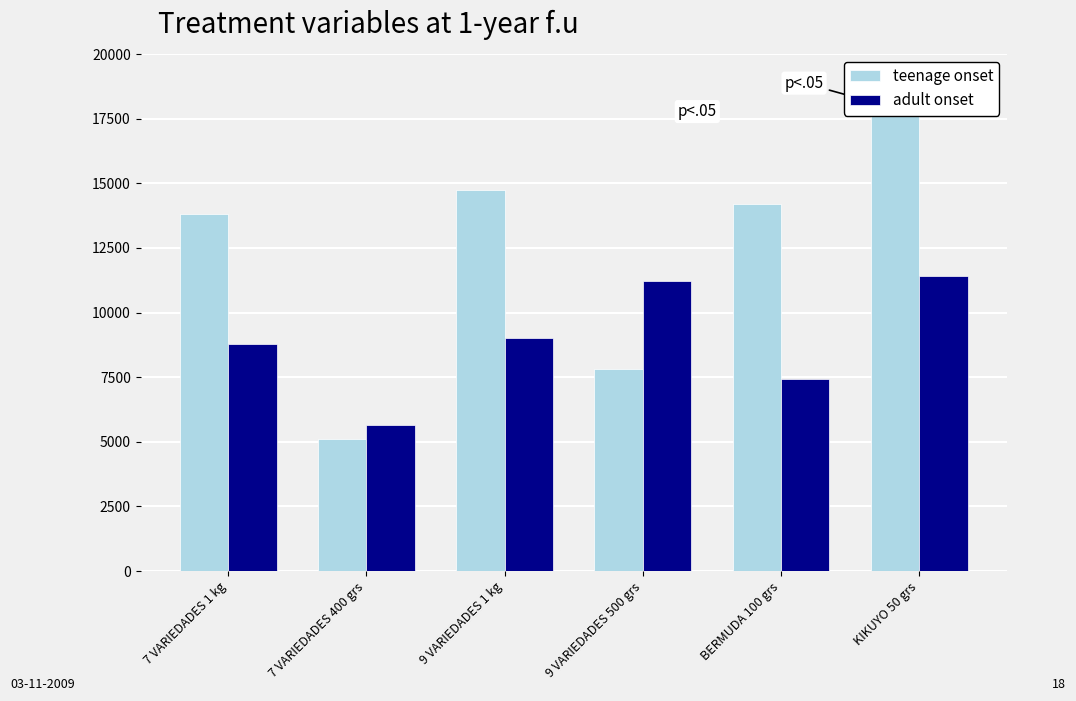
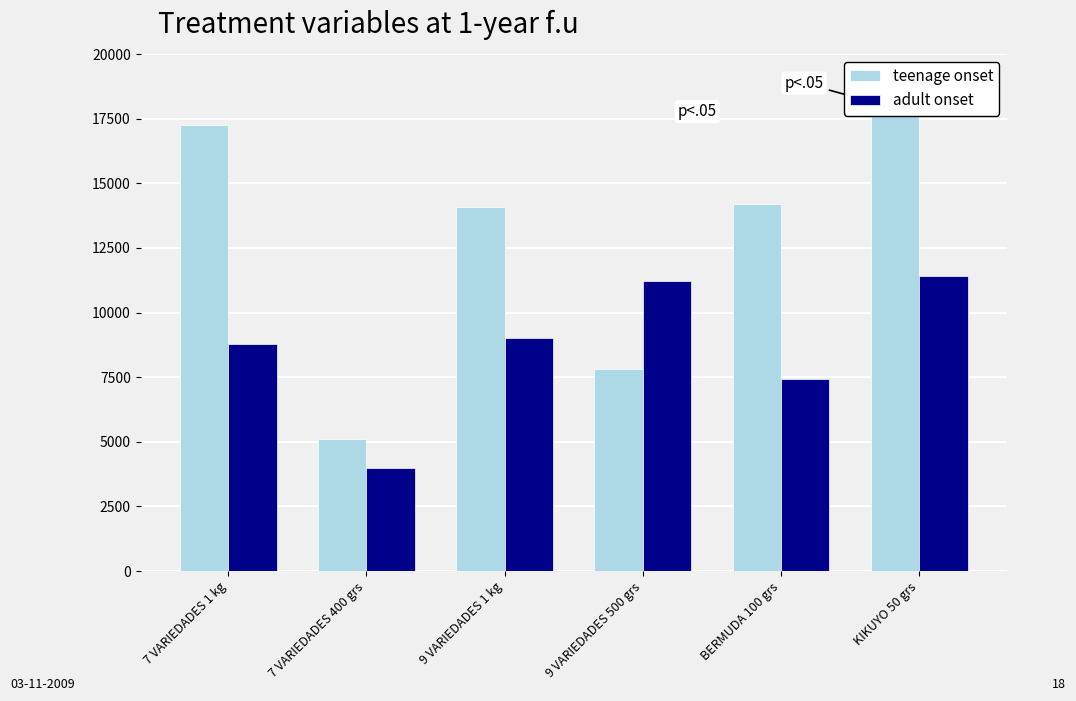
  {
    "teenage onset": {
-     "7 VARIEDADES 1 kg": 13800,
+     "7 VARIEDADES 1 kg": 17300,
      "7 VARIEDADES 400 grs": 5100,
-     "9 VARIEDADES 1 kg": 14800,
+     "9 VARIEDADES 1 kg": 14100,
      "9 VARIEDADES 500 grs": 7800,
      "BERMUDA 100 grs": 14200
    },
    "adult onset": {
      "7 VARIEDADES 1 kg": 8800,
-     "7 VARIEDADES 400 grs": 5600,
+     "7 VARIEDADES 400 grs": 4000,
      "9 VARIEDADES 1 kg": 9000,
      "9 VARIEDADES 500 grs": 11200,
      "BERMUDA 100 grs": 7400,
      "KIKUYO 50 grs": 11400
    }
  }
